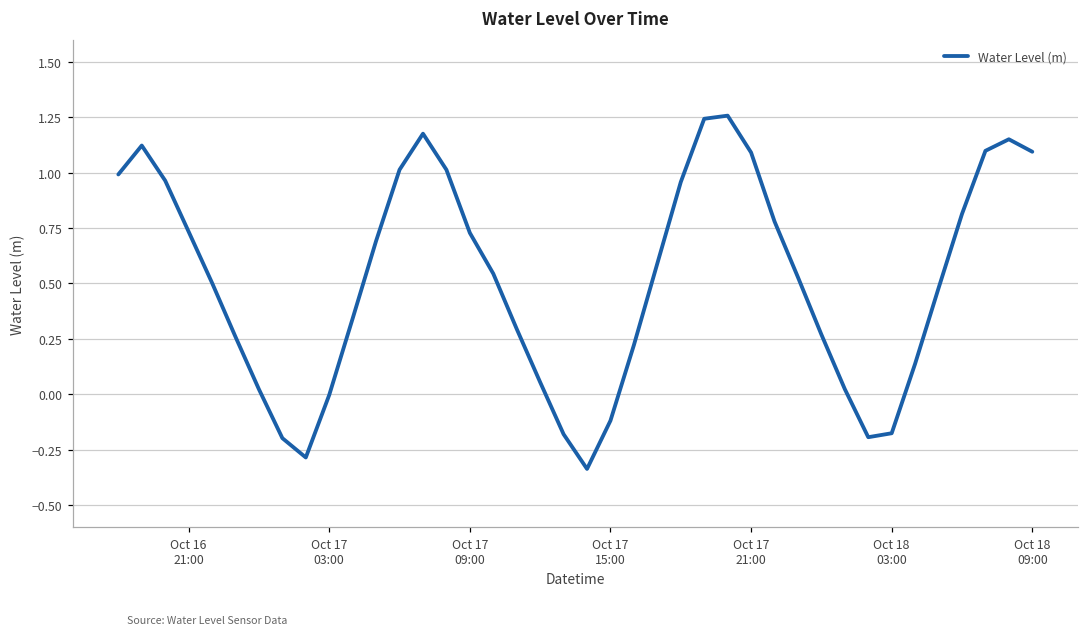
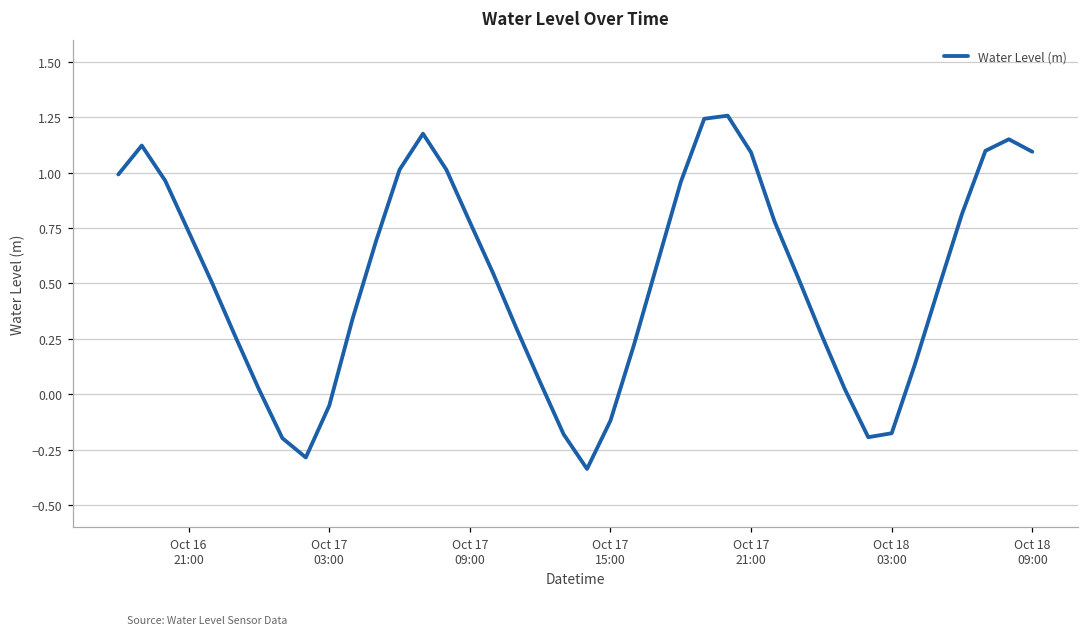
  {
    "Oct 16 21:00": 0.73,
-   "Oct 17 03:00": 0.00,
-   "Oct 17 09:00": 0.73,
+   "Oct 17 03:00": -0.05,
+   "Oct 17 09:00": 0.78,
    "Oct 17 15:00": -0.12,
    "Oct 17 21:00": 1.09,
    "Oct 18 03:00": -0.18,
    "Oct 18 09:00": 1.09
  }
